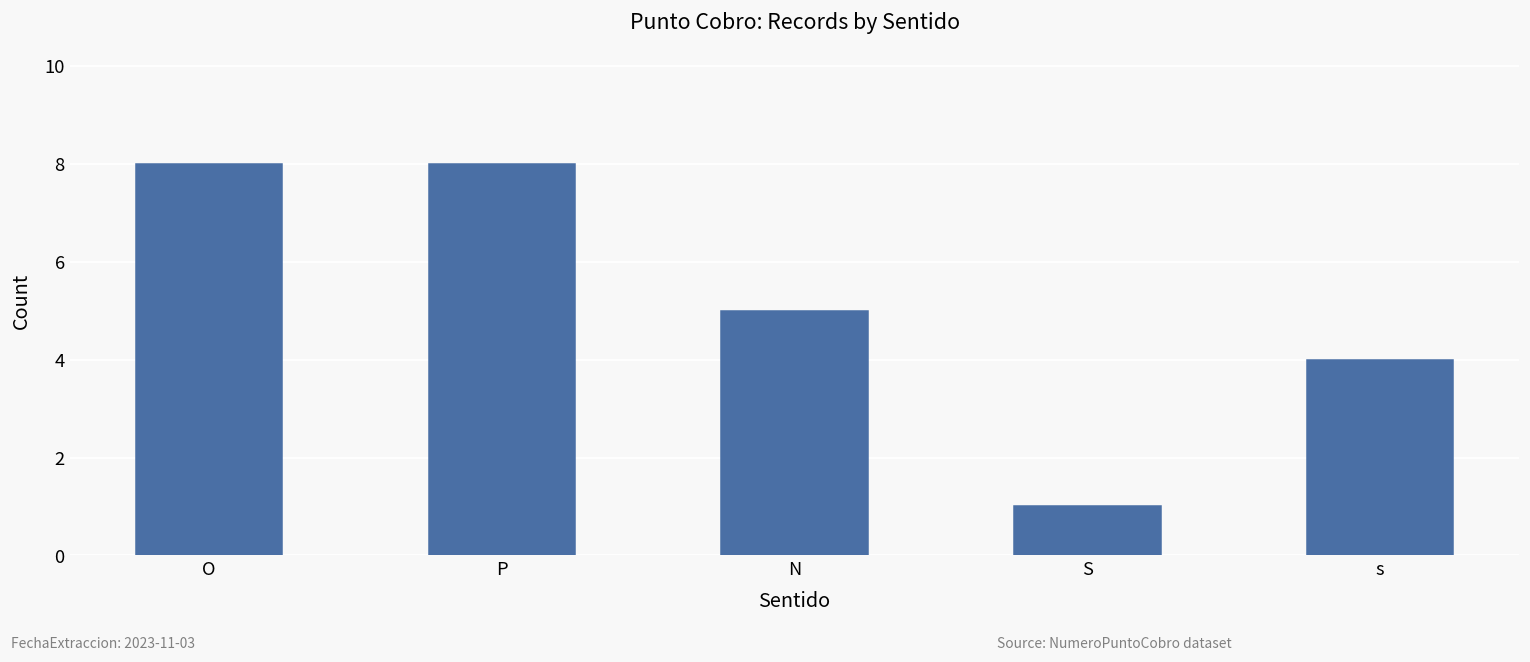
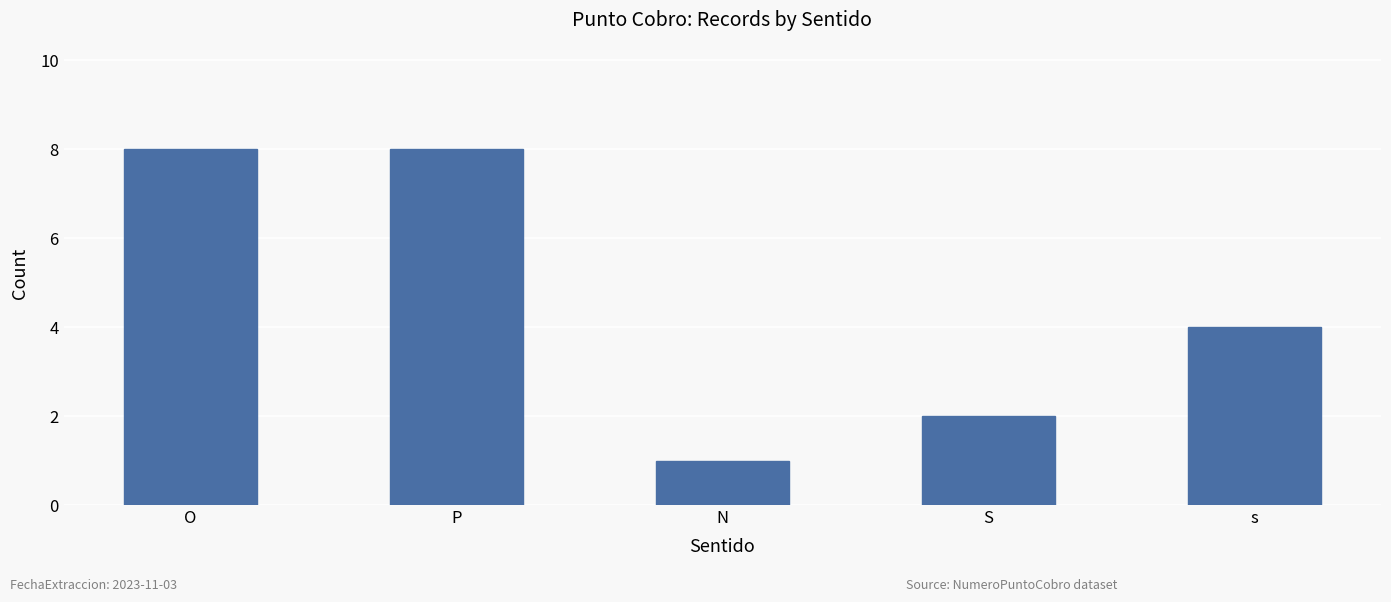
  {
    "O": 8,
    "P": 8,
-   "N": 5,
-   "S": 1,
+   "N": 1,
+   "S": 2,
    "s": 4
  }
